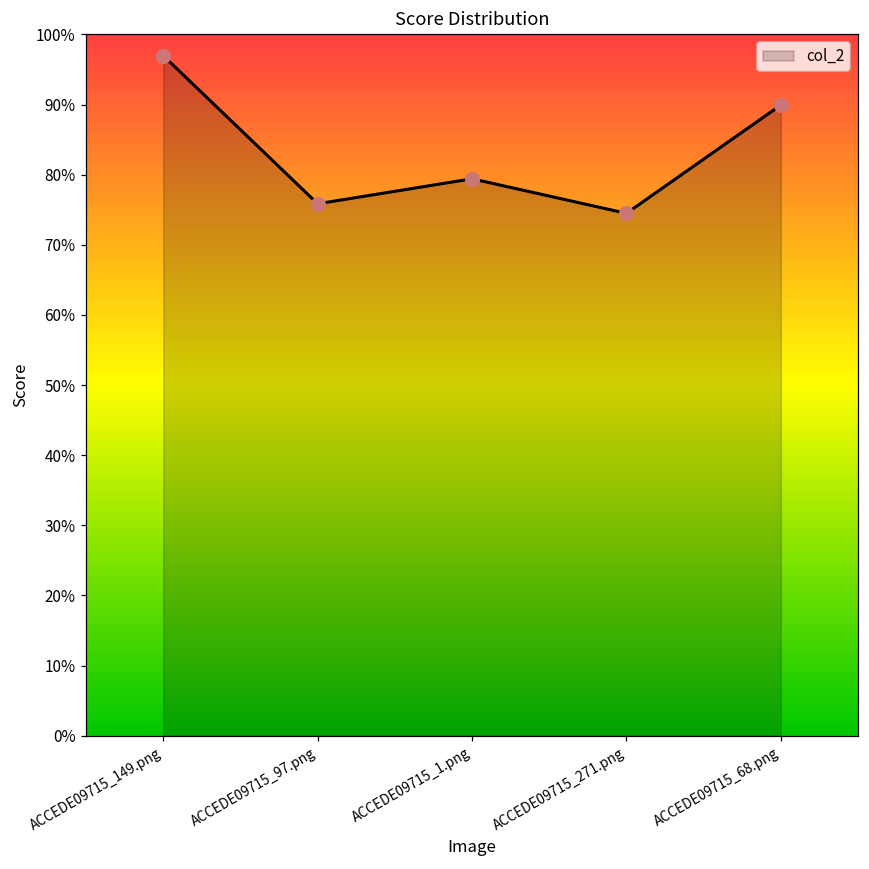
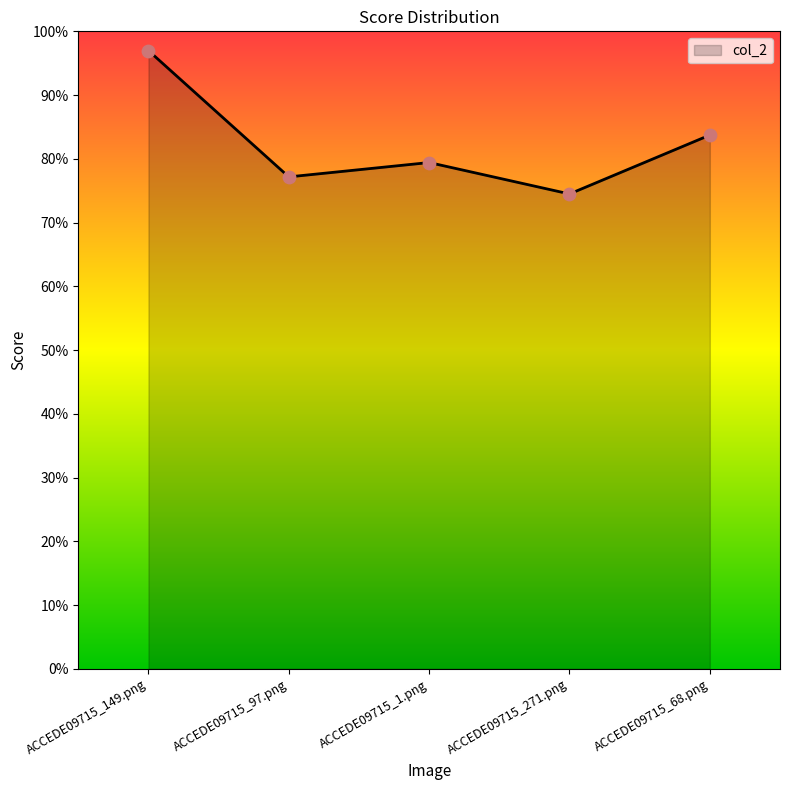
  {
    "ACCEDE09715_149.png": "97%",
-   "ACCEDE09715_97.png": "76%",
+   "ACCEDE09715_97.png": "77%",
    "ACCEDE09715_1.png": "79%",
    "ACCEDE09715_271.png": "74%",
-   "ACCEDE09715_68.png": "90%"
+   "ACCEDE09715_68.png": "84%"
  }
